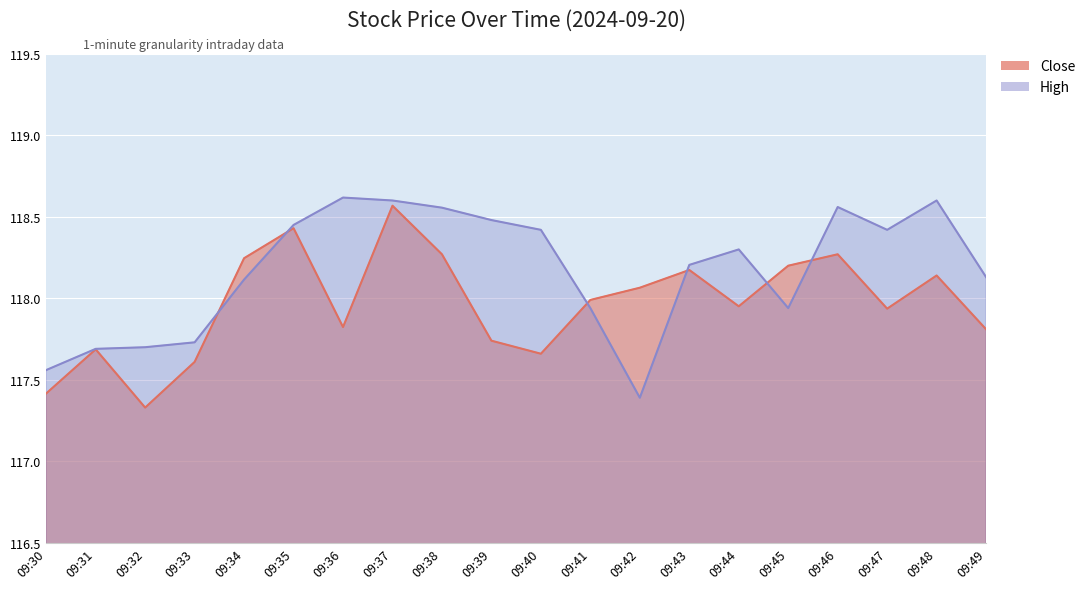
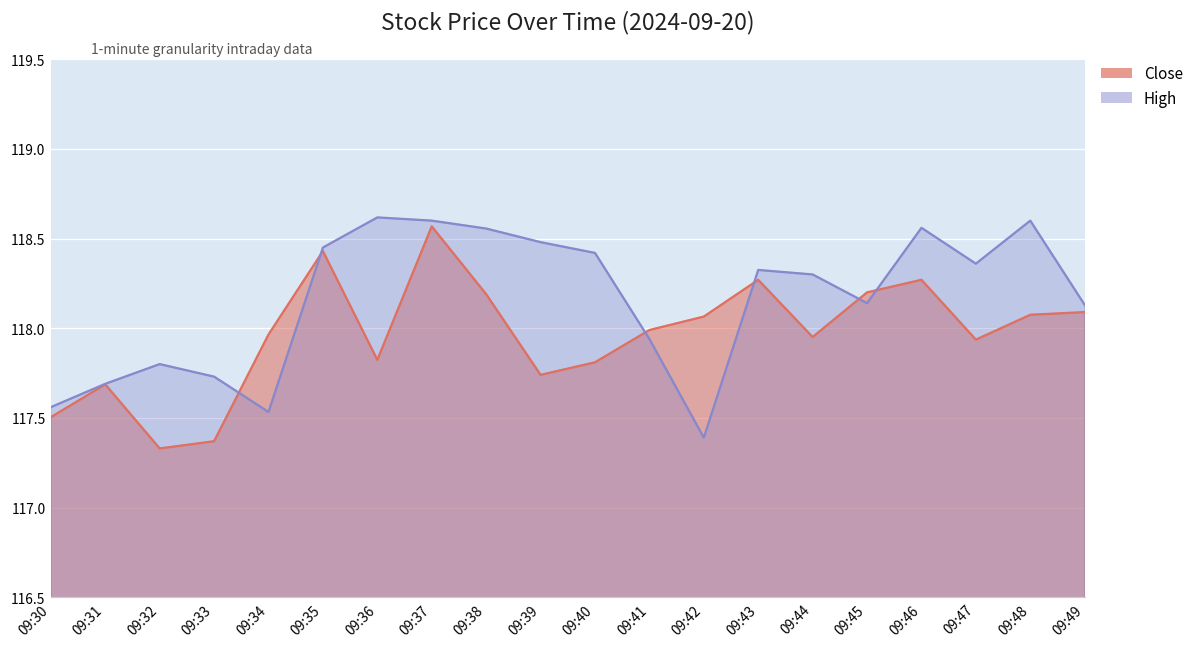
  {
    "Close": {
-     "09:30": 117.42,
+     "09:30": 117.50,
      "09:32": 117.33,
-     "09:33": 117.61,
-     "09:34": 118.25,
+     "09:33": 117.37,
+     "09:34": 117.97,
      "09:35": 118.43,
      "09:36": 117.82,
      "09:37": 118.57,
-     "09:38": 118.27,
+     "09:38": 118.19,
      "09:39": 117.74,
-     "09:40": 117.66,
+     "09:40": 117.81,
      "09:41": 117.99,
      "09:42": 118.07,
-     "09:43": 118.17,
+     "09:43": 118.27,
      "09:44": 117.95,
      "09:45": 118.20,
      "09:46": 118.27,
      "09:47": 117.94,
-     "09:48": 118.14,
-     "09:49": 117.81
+     "09:48": 118.08,
+     "09:49": 118.09
    },
    "High": {
      "09:30": 117.56,
-     "09:32": 117.7,
+     "09:32": 117.8,
      "09:33": 117.73,
-     "09:34": 118.12,
+     "09:34": 117.53,
      "09:35": 118.45,
      "09:36": 118.62,
      "09:37": 118.60,
      "09:38": 118.56,
      "09:39": 118.48,
      "09:40": 118.42,
      "09:41": 117.94,
      "09:42": 117.39,
-     "09:43": 118.21,
+     "09:43": 118.33,
      "09:44": 118.30,
-     "09:45": 117.94,
+     "09:45": 118.14,
      "09:46": 118.56,
-     "09:47": 118.42,
+     "09:47": 118.36,
      "09:48": 118.60,
      "09:49": 118.13
    }
  }
